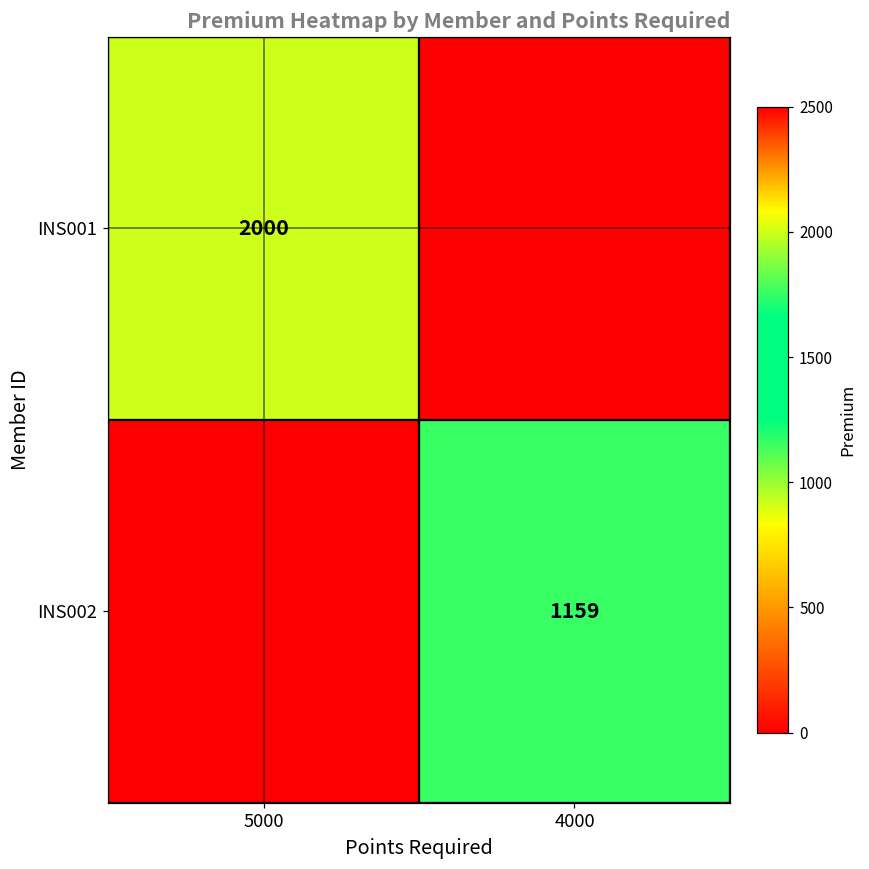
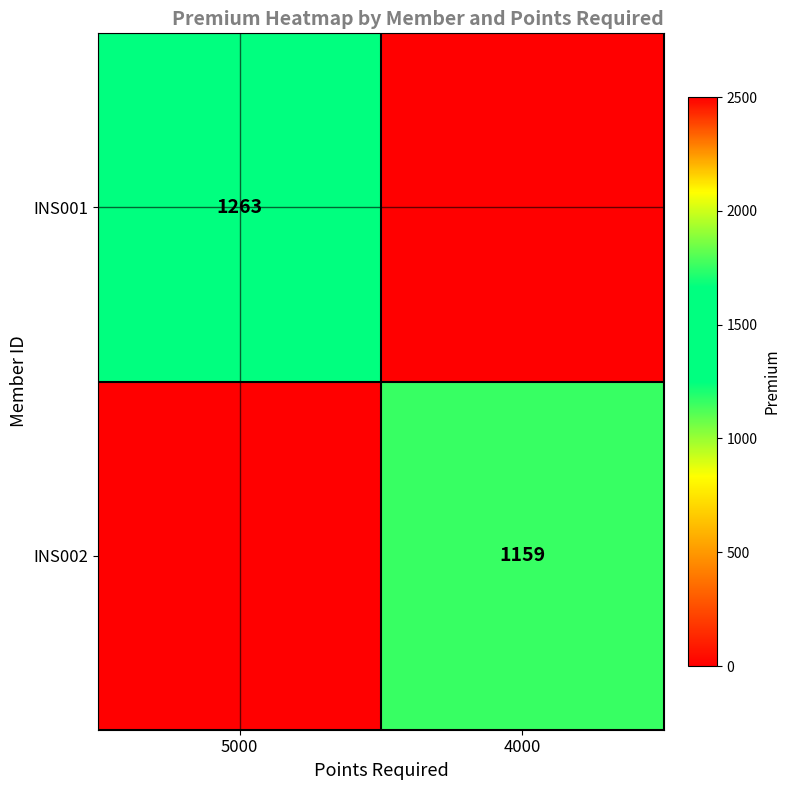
  {
    "INS001": {
-     "5000": 2000
+     "5000": 1263
    },
    "INS002": {
      "4000": 1159
    }
  }
